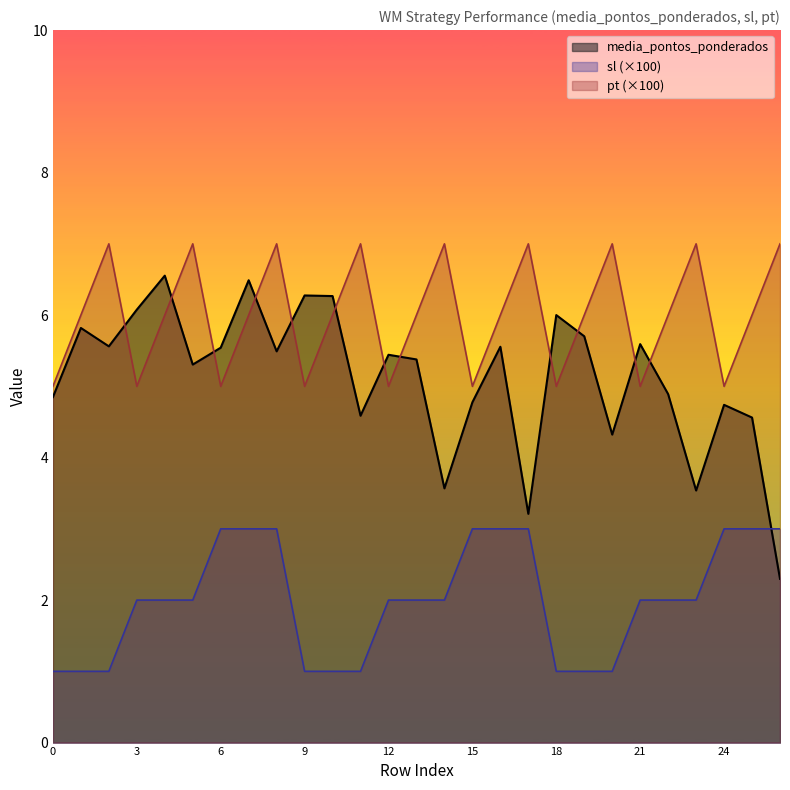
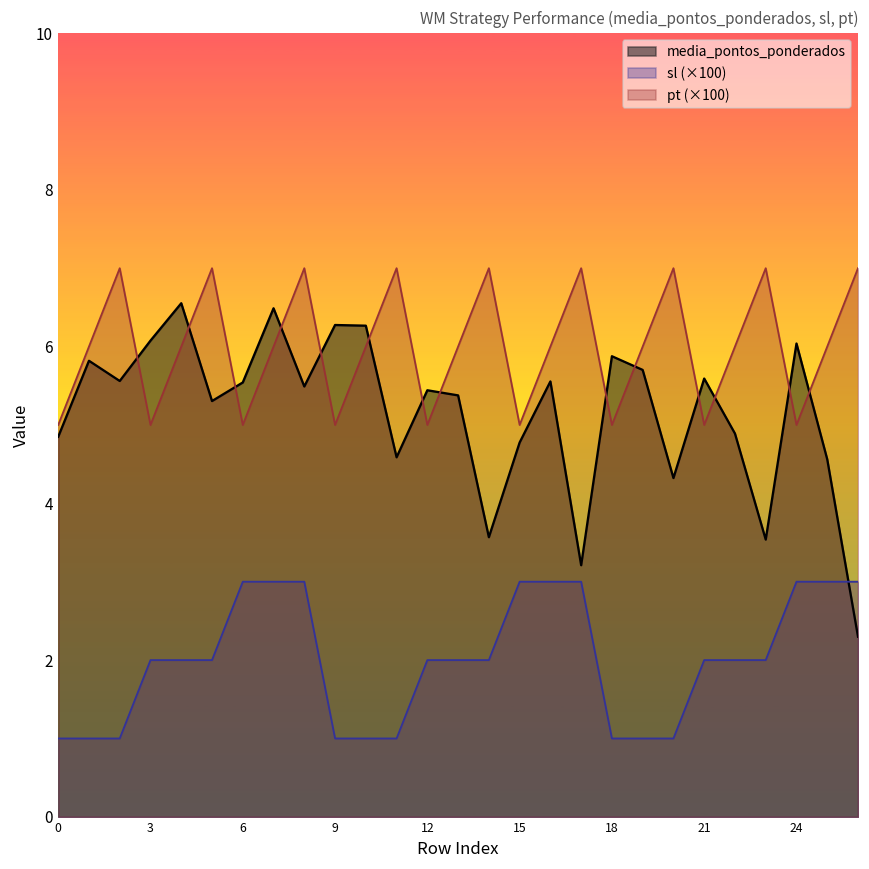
  {
    "media_pontos_ponderados": {
      "0": 4.8,
      "3": 6.1,
      "6": 5.5,
      "9": 6.3,
      "12": 5.4,
      "15": 4.8,
-     "18": 6.0,
+     "18": 5.9,
      "21": 5.6,
-     "24": 4.7
+     "24": 6.0
    },
    "sl (×100)": {
      "0": 1.0,
      "3": 2.0,
      "6": 3.0,
      "9": 1.0,
      "12": 2.0,
      "15": 3.0,
      "18": 1.0,
      "21": 2.0,
      "24": 3.0
    },
    "pt (×100)": {
      "0": 5.0,
      "3": 5.0,
      "6": 5.0,
      "9": 5.0,
      "12": 5.0,
      "15": 5.0,
      "18": 5.0,
      "21": 5.0,
      "24": 5.0
    }
  }
